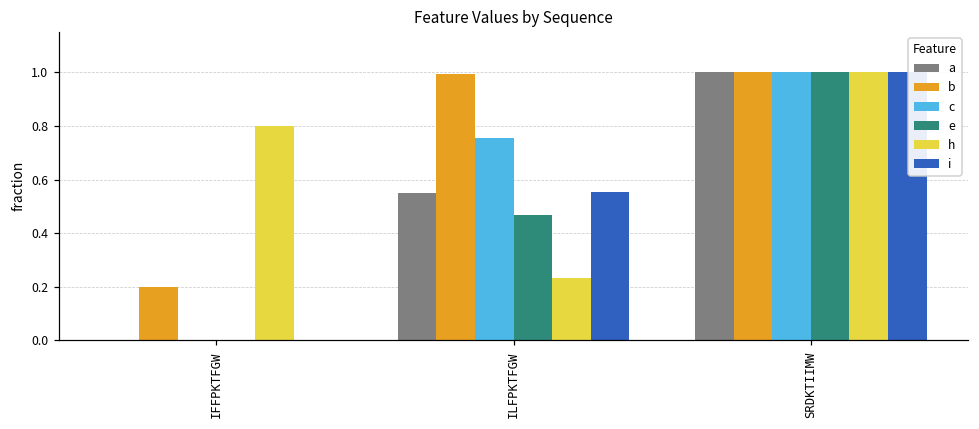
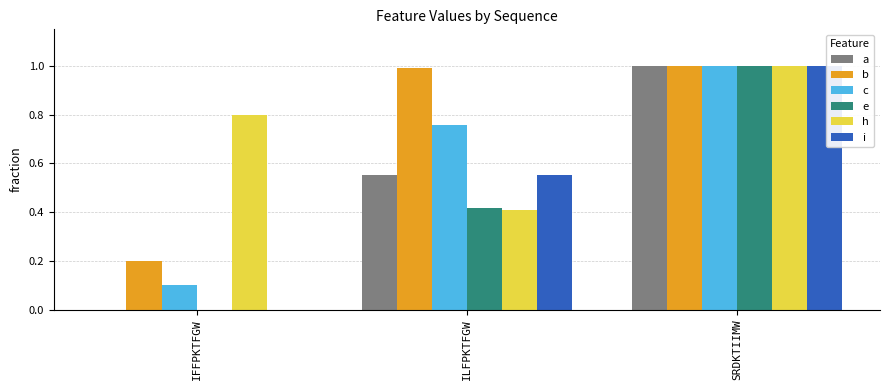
  {
    "a": {
      "IFFPKTFGW": 0.00,
      "ILFPKTFGW": 0.55,
      "SRDKTIIMW": 1.00
    },
    "b": {
      "IFFPKTFGW": 0.20,
      "ILFPKTFGW": 0.99,
      "SRDKTIIMW": 1.00
    },
    "c": {
-     "IFFPKTFGW": 0.0,
+     "IFFPKTFGW": 0.1,
      "ILFPKTFGW": 0.76,
      "SRDKTIIMW": 1.0
    },
    "e": {
      "IFFPKTFGW": 0.00,
-     "ILFPKTFGW": 0.47,
+     "ILFPKTFGW": 0.42,
      "SRDKTIIMW": 1.00
    },
    "h": {
      "IFFPKTFGW": 0.80,
-     "ILFPKTFGW": 0.23,
+     "ILFPKTFGW": 0.41,
      "SRDKTIIMW": 1.00
    },
    "i": {
      "IFFPKTFGW": 0.00,
      "ILFPKTFGW": 0.55,
      "SRDKTIIMW": 1.00
    }
  }
